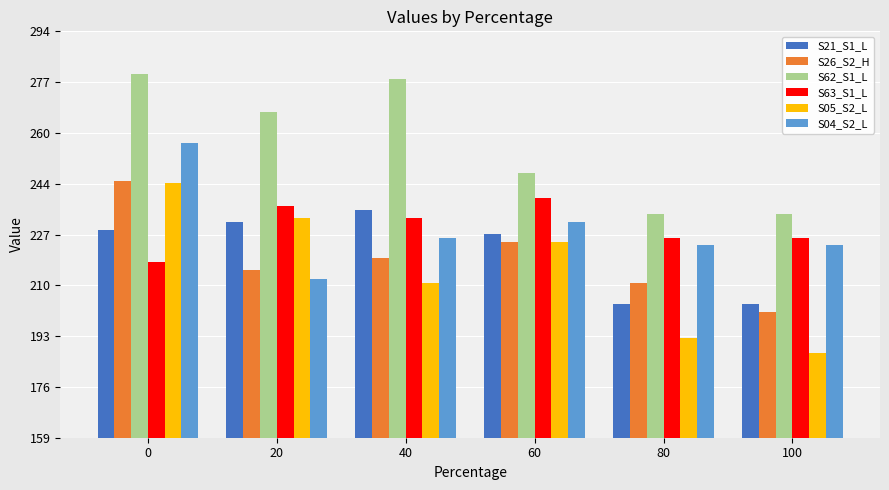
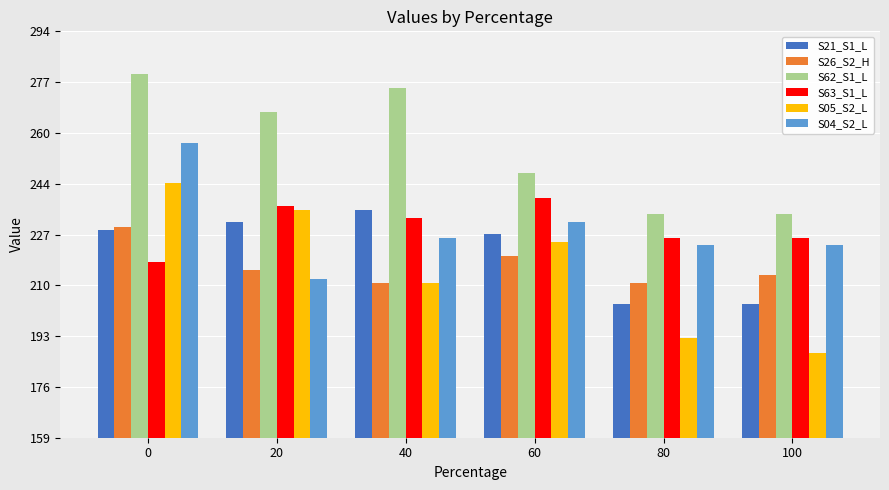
  {
    "S26_S2_H": {
-     "0": 245,
+     "0": 230,
      "20": 215,
-     "40": 219,
-     "60": 225,
+     "40": 211,
+     "60": 220,
      "80": 211,
-     "100": 202
+     "100": 214
    },
    "S62_S1_L": {
      "0": 281,
      "20": 268,
-     "40": 279,
+     "40": 276,
      "60": 248,
      "80": 234,
      "100": 234
    },
    "S63_S1_L": {
      "0": 218,
      "20": 237,
      "40": 233,
      "60": 239,
      "80": 226,
      "100": 226
    },
    "S05_S2_L": {
      "0": 244,
-     "20": 233,
+     "20": 235,
      "40": 211,
      "60": 225,
      "80": 193,
      "100": 188
    }
  }
